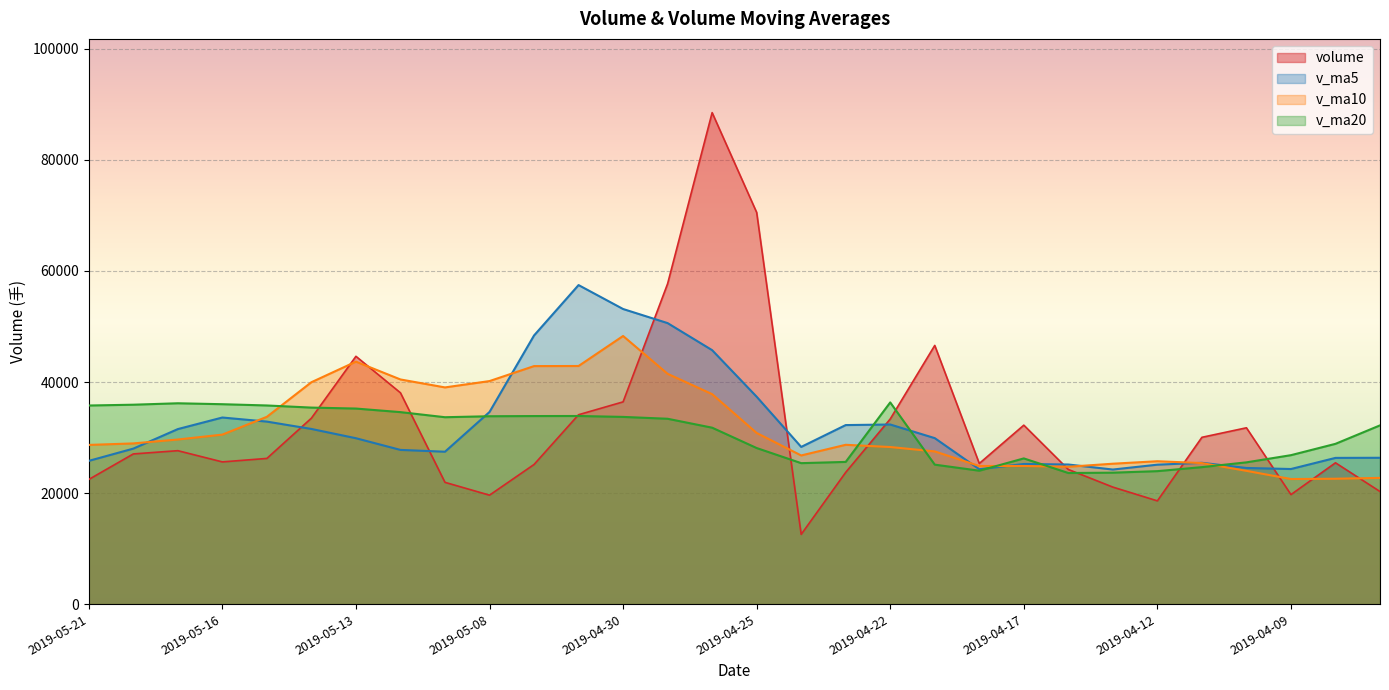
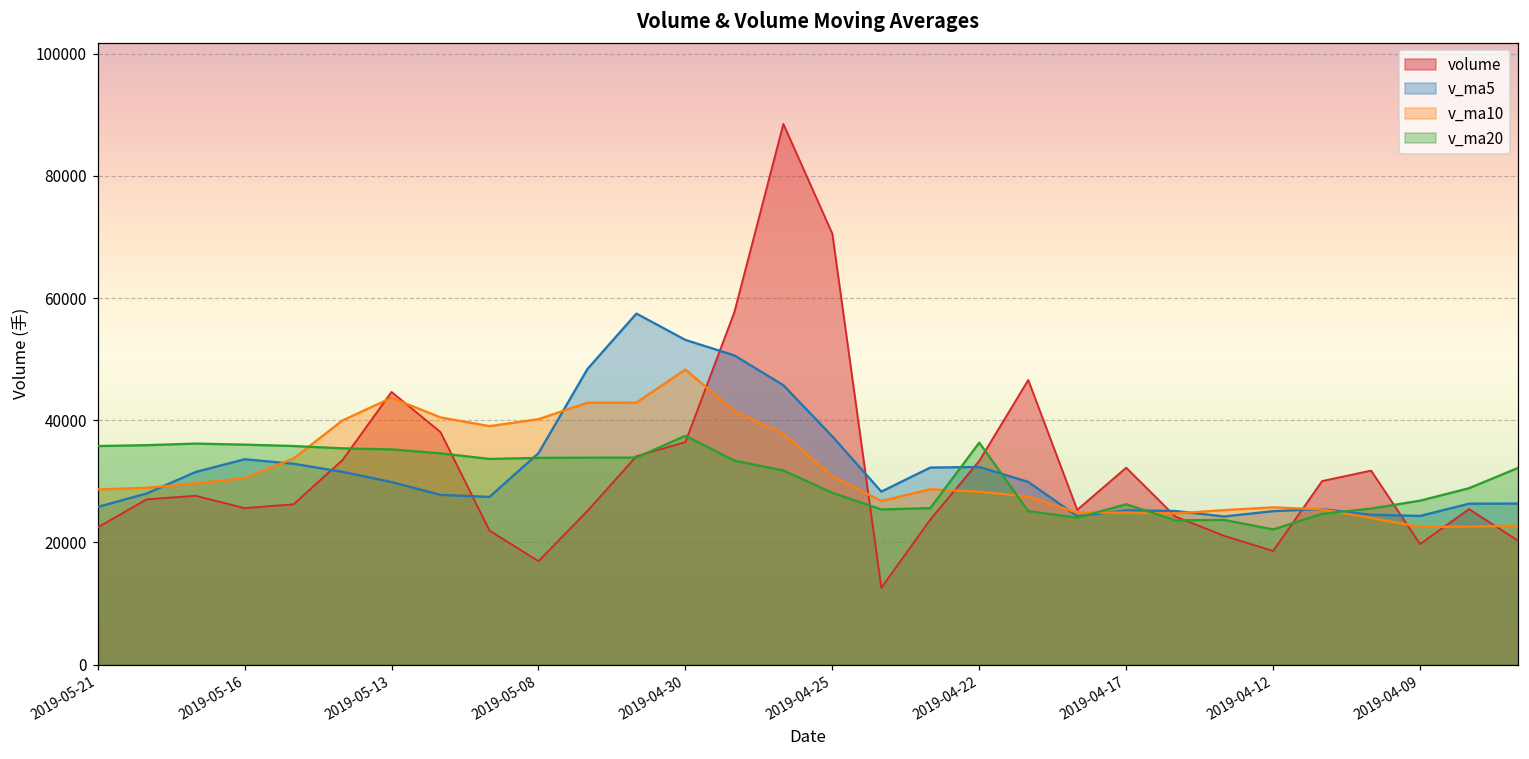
  {
    "volume": {
      "2019-05-21": 22000,
      "2019-05-16": 26000,
      "2019-05-13": 45000,
-     "2019-05-08": 20000,
+     "2019-05-08": 17000,
      "2019-04-30": 36000,
      "2019-04-25": 71000,
      "2019-04-22": 33000,
      "2019-04-17": 32000,
      "2019-04-12": 19000,
      "2019-04-09": 20000
    },
    "v_ma5": {
      "2019-05-21": 26000,
      "2019-05-16": 34000,
      "2019-05-13": 30000,
      "2019-05-08": 35000,
      "2019-04-30": 53000,
      "2019-04-25": 37000,
      "2019-04-22": 32000,
      "2019-04-12": 25000,
      "2019-04-09": 24000
    },
    "v_ma10": {
      "2019-05-21": 29000,
      "2019-05-16": 31000,
      "2019-05-13": 44000,
      "2019-05-08": 40000,
      "2019-04-30": 48000,
      "2019-04-25": 31000,
      "2019-04-22": 28000,
      "2019-04-12": 26000,
      "2019-04-09": 23000
    },
    "v_ma20": {
      "2019-05-21": 36000,
      "2019-05-16": 36000,
      "2019-05-13": 35000,
      "2019-05-08": 34000,
-     "2019-04-30": 34000,
+     "2019-04-30": 37000,
      "2019-04-25": 28000,
      "2019-04-22": 36000,
      "2019-04-17": 26000,
-     "2019-04-12": 24000,
+     "2019-04-12": 22000,
      "2019-04-09": 27000
    }
  }
